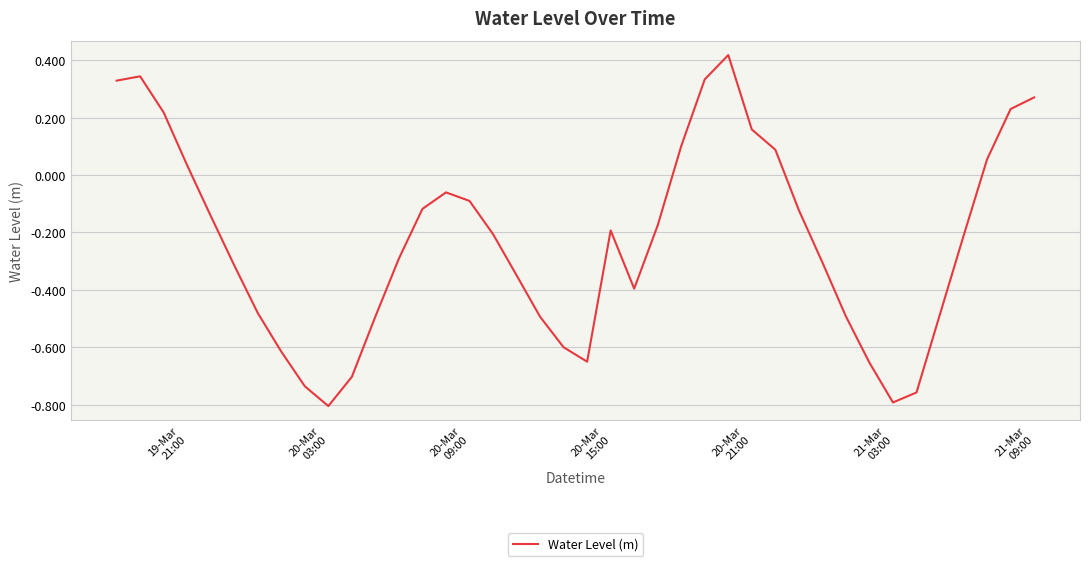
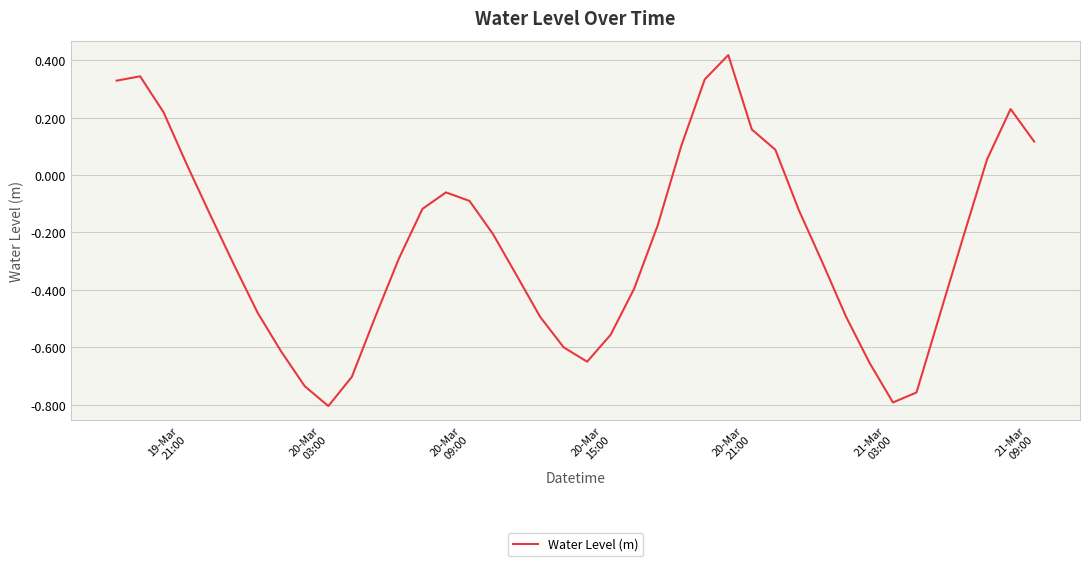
  {
    "19-Mar 21:00": 0.03,
    "20-Mar 03:00": -0.80,
    "20-Mar 09:00": -0.09,
-   "20-Mar 15:00": -0.19,
+   "20-Mar 15:00": -0.56,
    "20-Mar 21:00": 0.16,
    "21-Mar 03:00": -0.79,
-   "21-Mar 09:00": 0.27
+   "21-Mar 09:00": 0.12
  }
